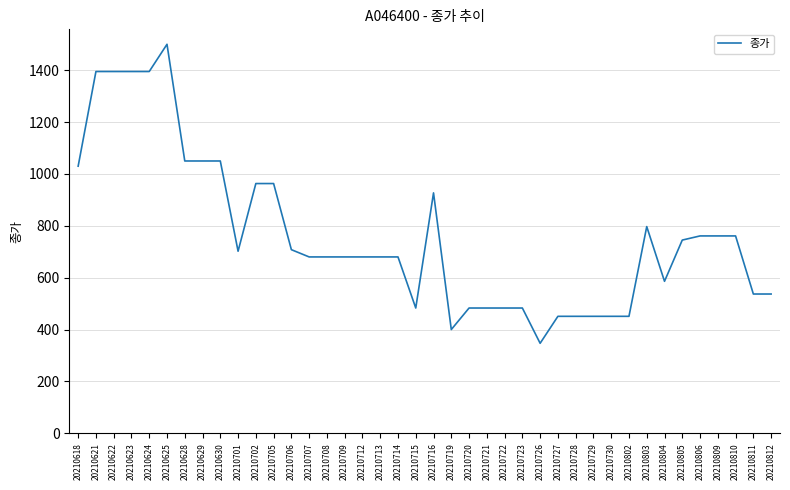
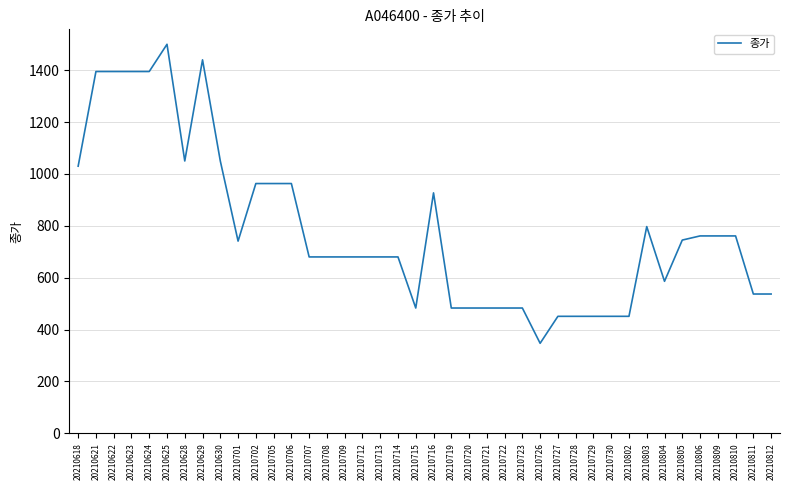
  {
    "20210618": 1030,
    "20210621": 1400,
    "20210622": 1400,
    "20210623": 1400,
    "20210624": 1400,
    "20210625": 1500,
    "20210628": 1050,
-   "20210629": 1050,
+   "20210629": 1440,
    "20210630": 1050,
-   "20210701": 700,
+   "20210701": 740,
    "20210702": 960,
    "20210705": 960,
-   "20210706": 710,
+   "20210706": 960,
    "20210707": 680,
    "20210708": 680,
    "20210709": 680,
    "20210712": 680,
    "20210713": 680,
    "20210714": 680,
    "20210715": 480,
    "20210716": 930,
-   "20210719": 400,
+   "20210719": 480,
    "20210720": 480,
    "20210721": 480,
    "20210722": 480,
    "20210723": 480,
    "20210726": 350,
    "20210727": 450,
    "20210728": 450,
    "20210729": 450,
    "20210730": 450,
    "20210802": 450,
    "20210803": 800,
    "20210804": 590,
    "20210805": 750,
    "20210806": 760,
    "20210809": 760,
    "20210810": 760,
    "20210811": 540,
    "20210812": 540
  }
